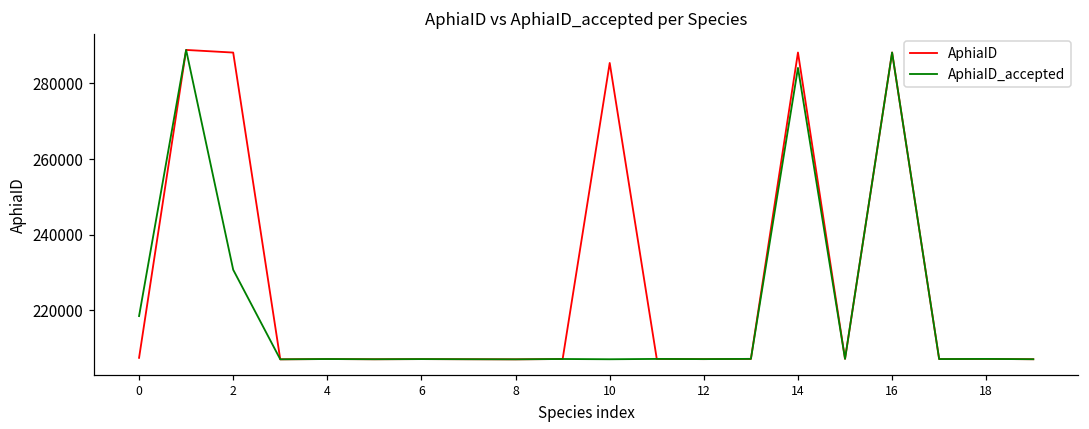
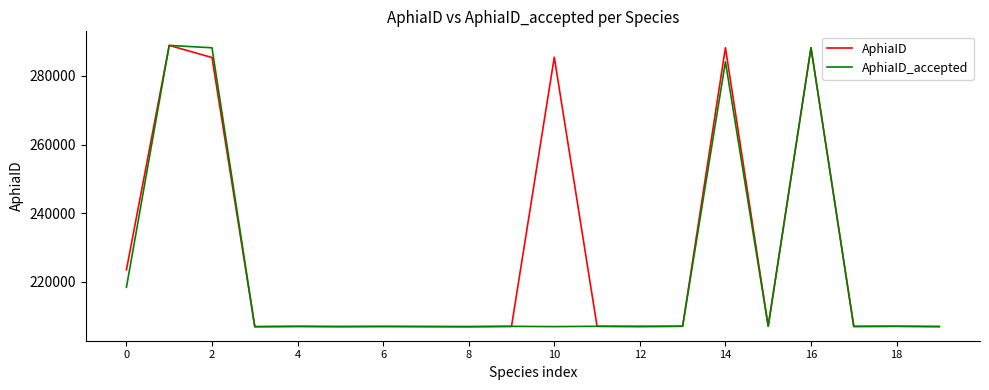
  {
    "AphiaID": {
-     "0": 207000,
-     "2": 288000,
+     "0": 224000,
+     "2": 285000,
      "10": 285000,
      "14": 288000
    },
    "AphiaID_accepted": {
      "0": 218000,
-     "2": 231000,
+     "2": 288000,
      "10": 207000,
      "14": 284000
    }
  }
